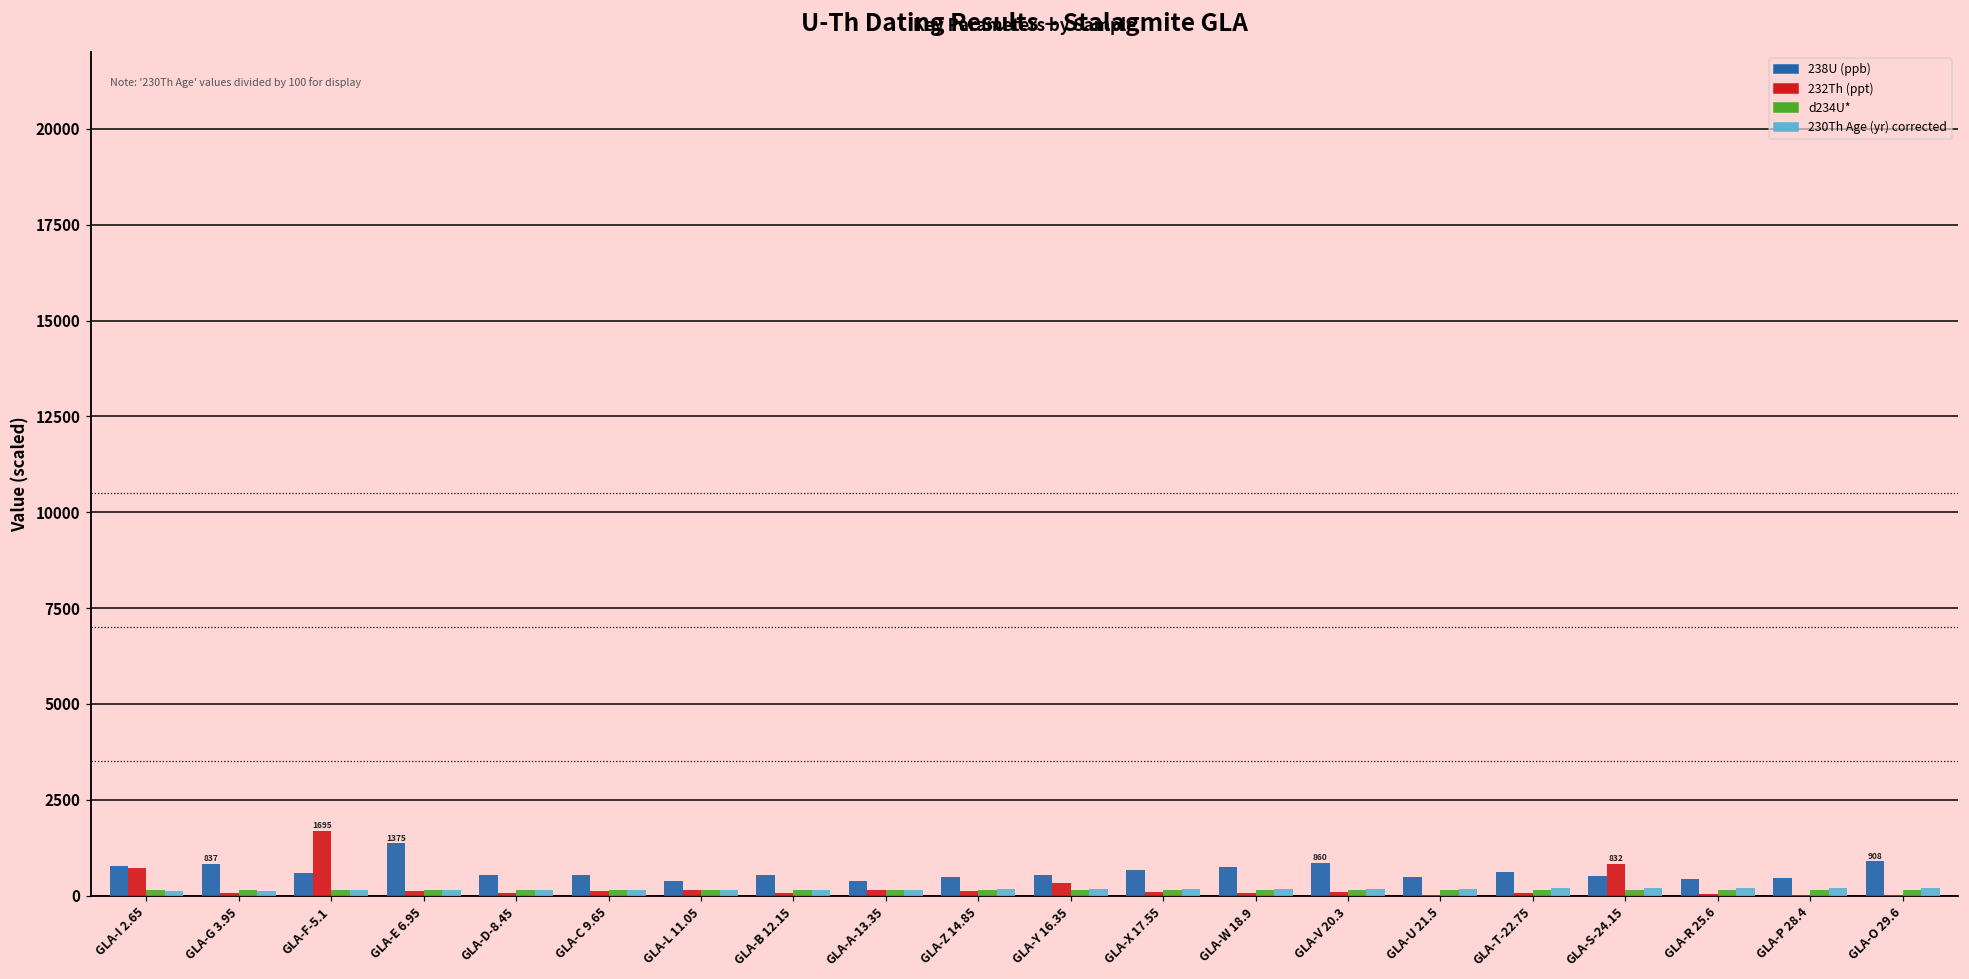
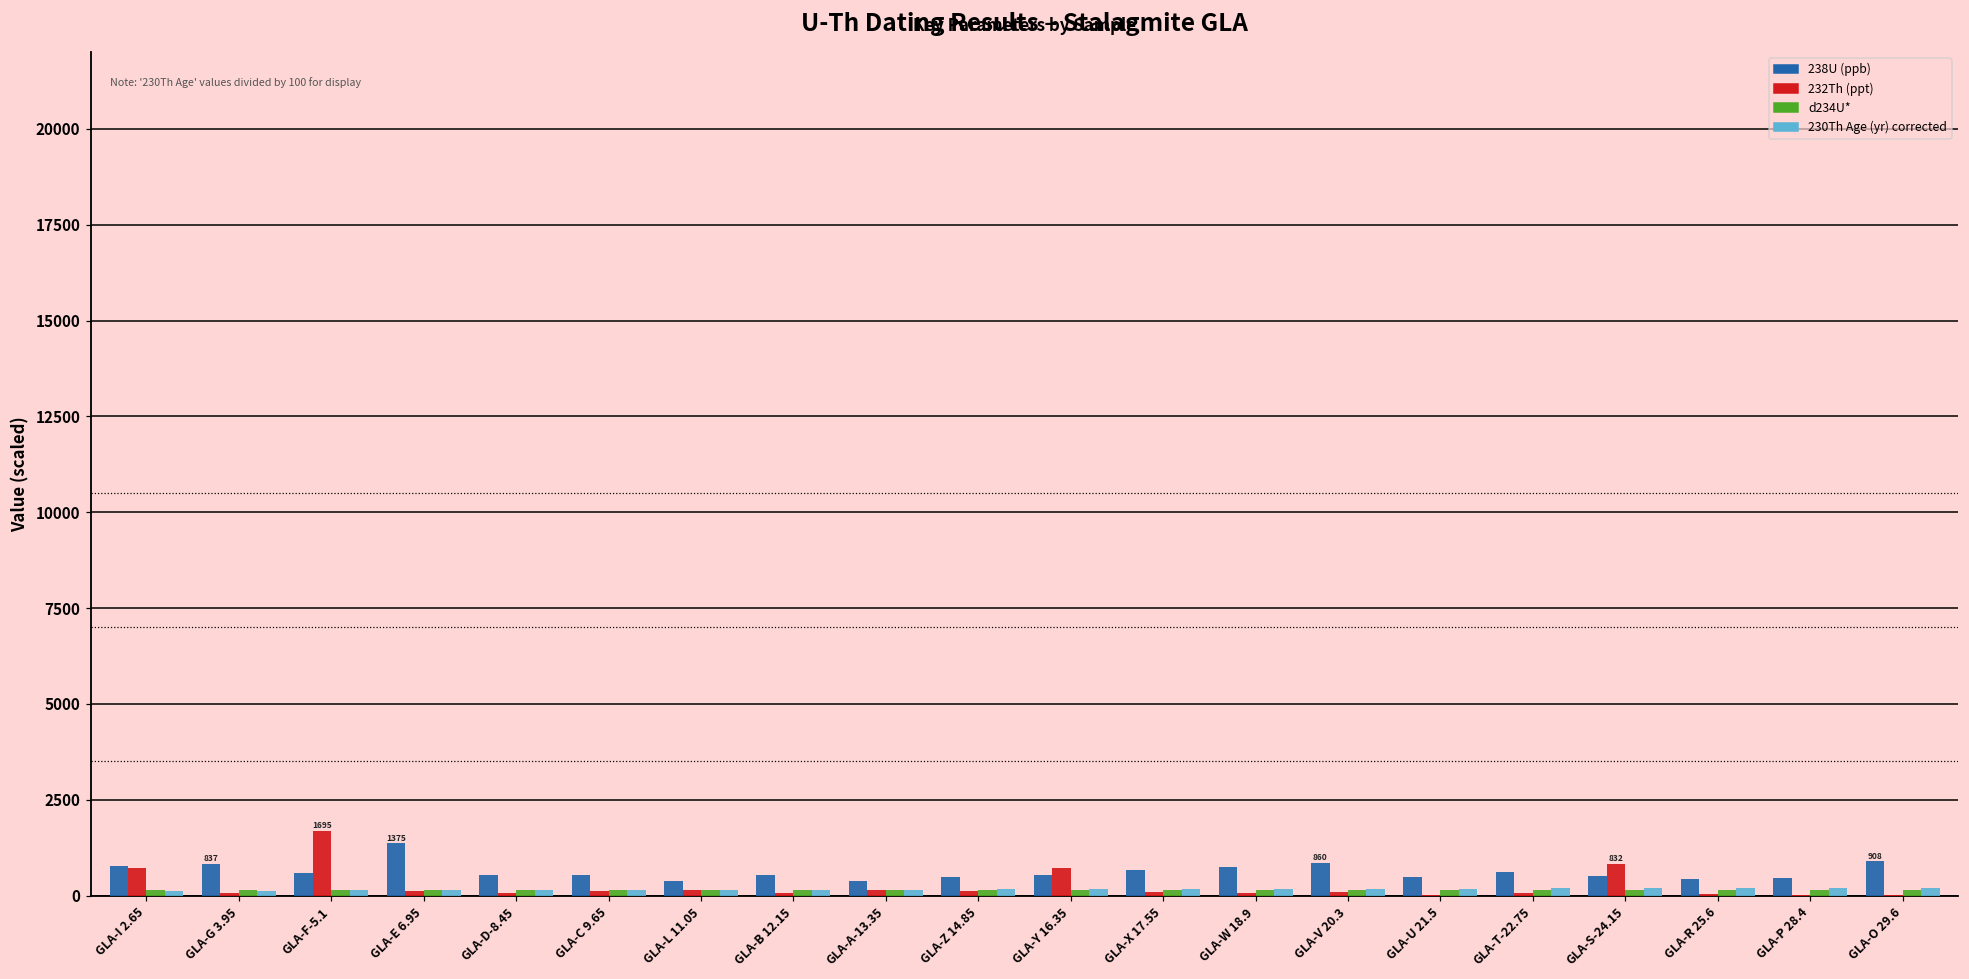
  {
    "238U (ppb)": {
      "GLA-G 3.95": 837,
      "GLA-E 6.95": 1375,
      "GLA-V 20.3": 860
    },
    "232Th (ppt)": {
      "GLA-I 2.65": 700,
      "GLA-G 3.95": 100,
      "GLA-E 6.95": 100,
      "GLA-C 9.65": 100,
      "GLA-L 11.05": 200,
      "GLA-B 12.15": 100,
      "GLA-A-13.35": 100,
      "GLA-Z 14.85": 100,
-     "GLA-Y 16.35": 300,
+     "GLA-Y 16.35": 700,
      "GLA-X 17.55": 100,
      "GLA-V 20.3": 100,
      "GLA-T-22.75": 100
    },
    "d234U*": {
      "GLA-I 2.65": 100,
      "GLA-G 3.95": 100,
      "GLA-F-5.1": 100,
      "GLA-E 6.95": 100,
      "GLA-D-8.45": 100,
      "GLA-C 9.65": 100,
      "GLA-L 11.05": 100,
      "GLA-B 12.15": 100,
      "GLA-A-13.35": 200,
      "GLA-Z 14.85": 200,
      "GLA-Y 16.35": 200,
      "GLA-X 17.55": 200,
      "GLA-W 18.9": 200,
      "GLA-V 20.3": 200,
      "GLA-U 21.5": 200,
      "GLA-T-22.75": 200,
      "GLA-S-24.15": 200,
      "GLA-R 25.6": 200,
      "GLA-P 28.4": 100,
      "GLA-O 29.6": 200
    },
    "230Th Age (yr) corrected": {
      "GLA-I 2.65": 100,
      "GLA-G 3.95": 100,
      "GLA-F-5.1": 100,
      "GLA-E 6.95": 100,
      "GLA-D-8.45": 100,
      "GLA-C 9.65": 100,
      "GLA-L 11.05": 100,
      "GLA-B 12.15": 200,
      "GLA-A-13.35": 200,
      "GLA-Z 14.85": 200,
      "GLA-Y 16.35": 200,
      "GLA-X 17.55": 200,
      "GLA-W 18.9": 200,
      "GLA-V 20.3": 200,
      "GLA-U 21.5": 200,
      "GLA-T-22.75": 200,
      "GLA-S-24.15": 200,
      "GLA-R 25.6": 200,
      "GLA-P 28.4": 200,
      "GLA-O 29.6": 200
    }
  }
